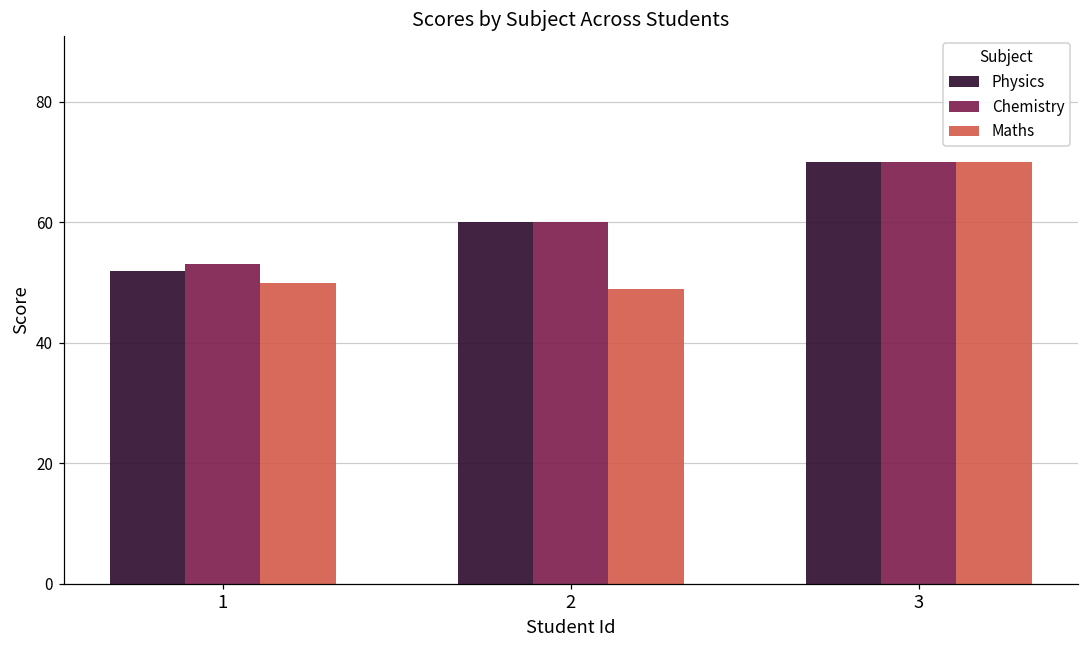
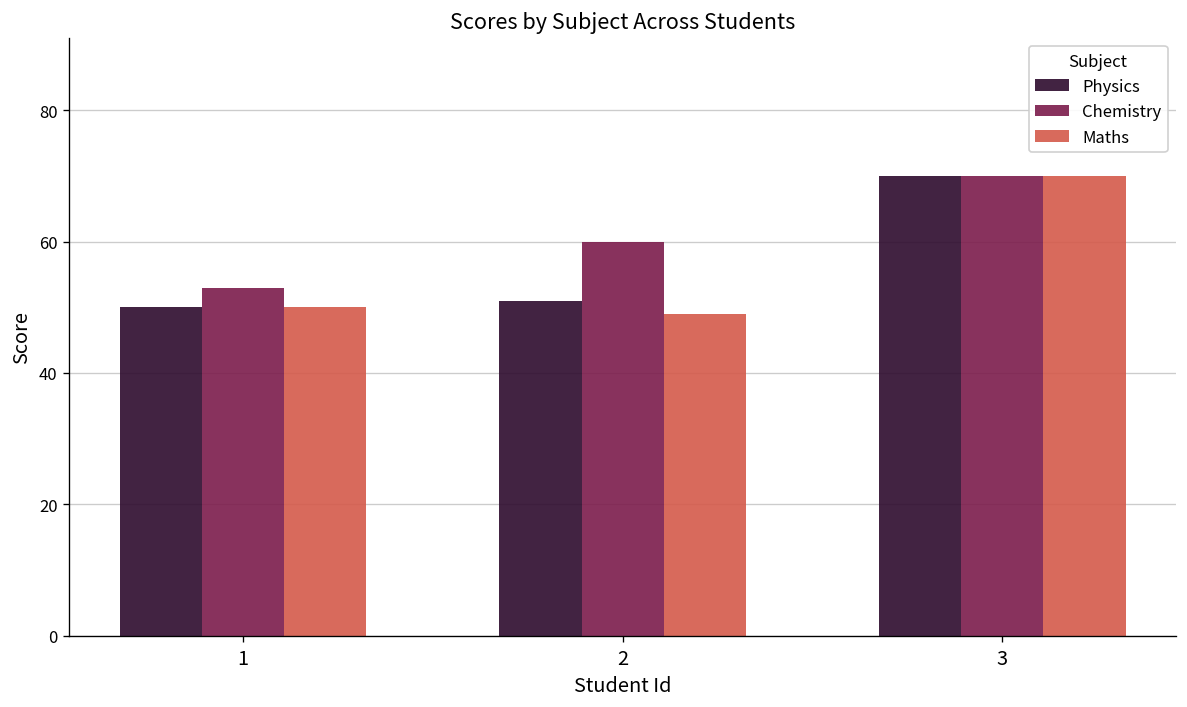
  {
    "Physics": {
-     "1": 52,
-     "2": 60,
+     "1": 50,
+     "2": 51,
      "3": 70
    },
    "Chemistry": {
      "1": 53,
      "2": 60,
      "3": 70
    },
    "Maths": {
      "1": 50,
      "2": 49,
      "3": 70
    }
  }
